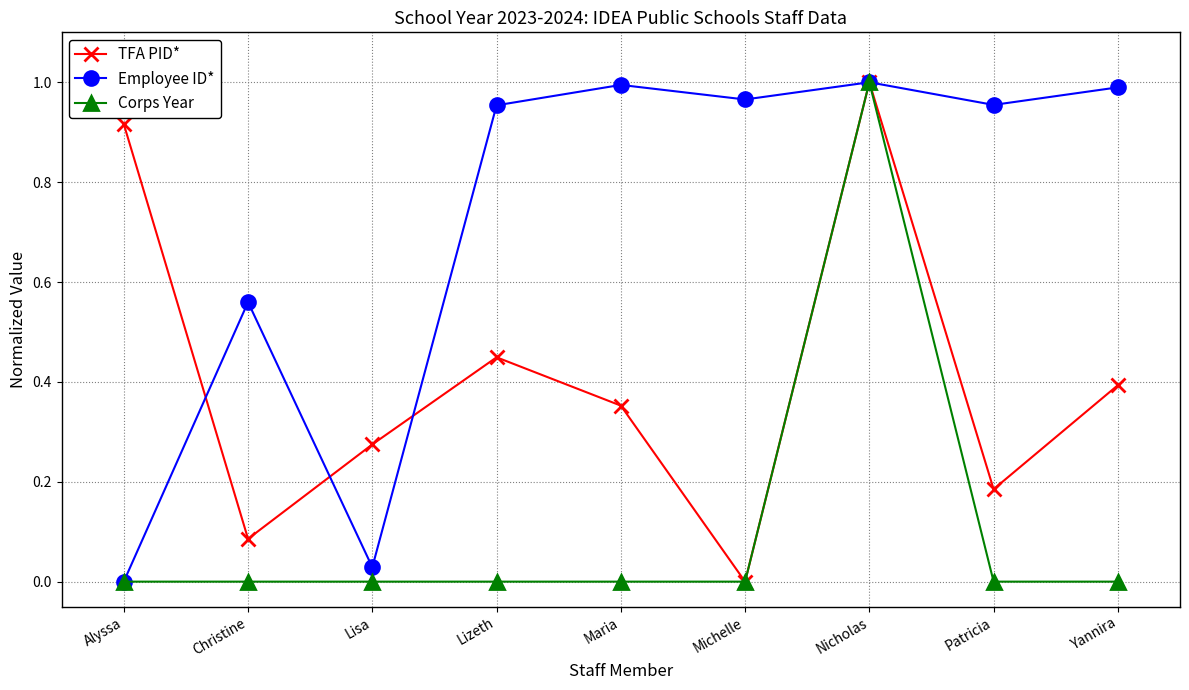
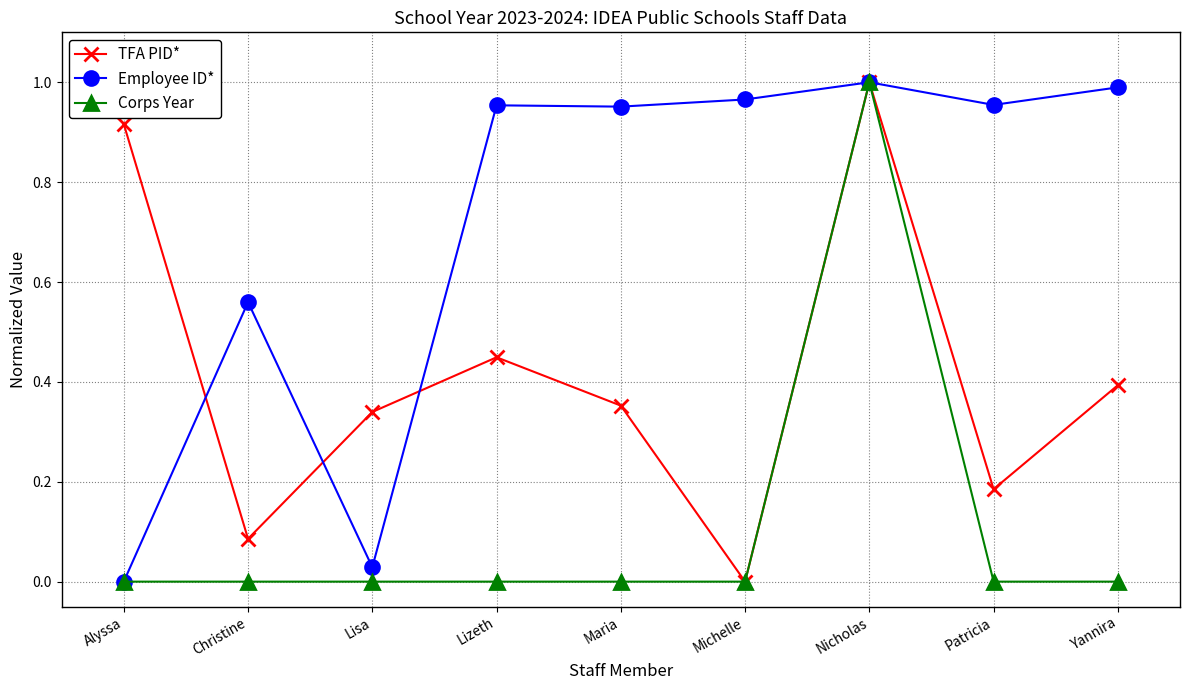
  {
    "TFA PID*": {
      "Alyssa": 0.92,
      "Christine": 0.09,
-     "Lisa": 0.27,
+     "Lisa": 0.34,
      "Lizeth": 0.45,
      "Maria": 0.35,
      "Patricia": 0.19,
      "Yannira": 0.39
    },
    "Employee ID*": {
      "Christine": 0.56,
      "Lisa": 0.03,
      "Lizeth": 0.95,
-     "Maria": 0.99,
+     "Maria": 0.95,
      "Michelle": 0.97,
      "Patricia": 0.95,
      "Yannira": 0.99
    },
    "Corps Year": {
      "Christine": 0.00,
      "Lisa": 0.00,
      "Lizeth": 0.00,
      "Maria": 0.00,
      "Patricia": 0.00,
      "Yannira": 0.00
    }
  }
